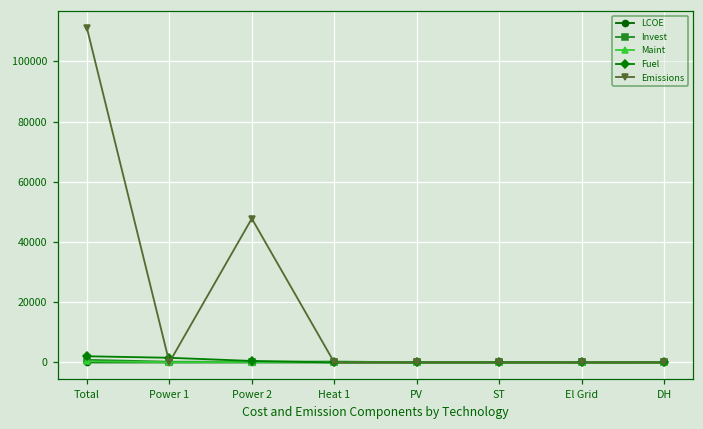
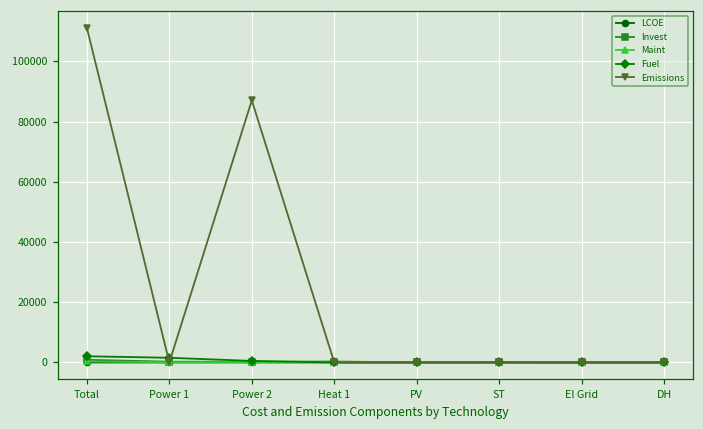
  {
    "Emissions": {
      "Total": 111000,
-     "Power 2": 48000
+     "Power 2": 87000
    }
  }
